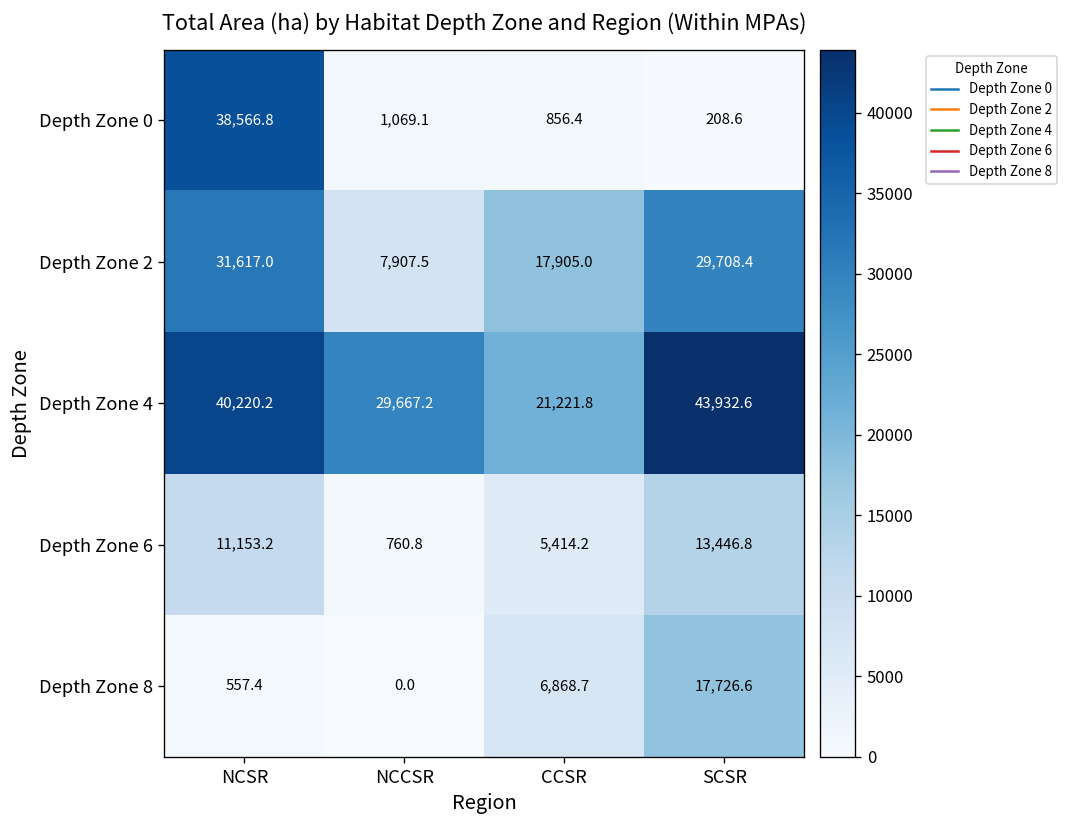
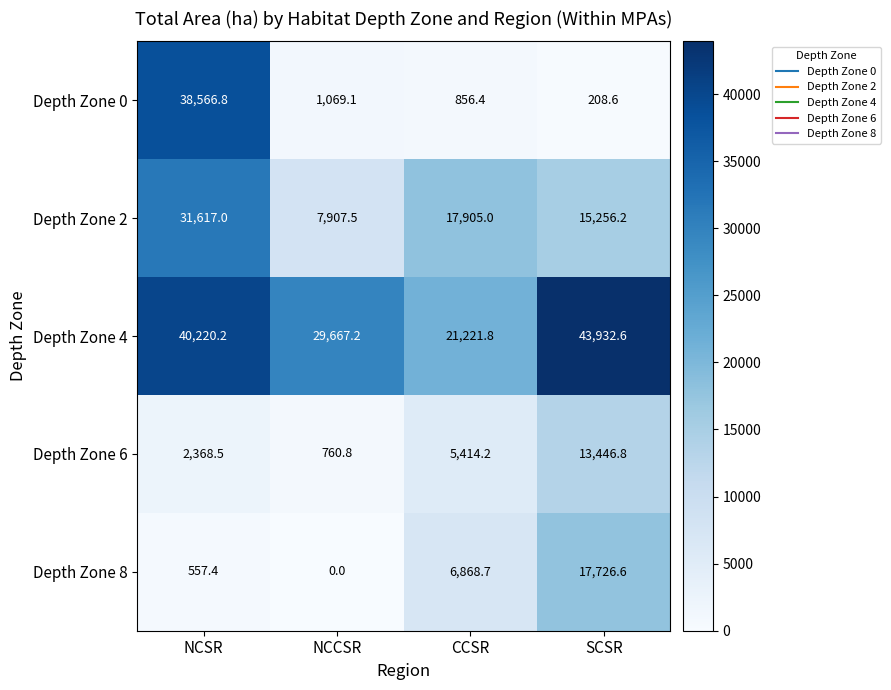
  {
    "Depth Zone 0": {
      "NCSR": "38,566.8",
      "NCCSR": "1,069.1",
      "CCSR": "856.4",
      "SCSR": "208.6"
    },
    "Depth Zone 2": {
      "NCSR": "31,617.0",
      "NCCSR": "7,907.5",
      "CCSR": "17,905.0",
-     "SCSR": "29,708.4"
+     "SCSR": "15,256.2"
    },
    "Depth Zone 4": {
      "NCSR": "40,220.2",
      "NCCSR": "29,667.2",
      "CCSR": "21,221.8",
      "SCSR": "43,932.6"
    },
    "Depth Zone 6": {
-     "NCSR": "11,153.2",
+     "NCSR": "2,368.5",
      "NCCSR": "760.8",
      "CCSR": "5,414.2",
      "SCSR": "13,446.8"
    },
    "Depth Zone 8": {
      "NCSR": "557.4",
      "NCCSR": "0.0",
      "CCSR": "6,868.7",
      "SCSR": "17,726.6"
    }
  }
